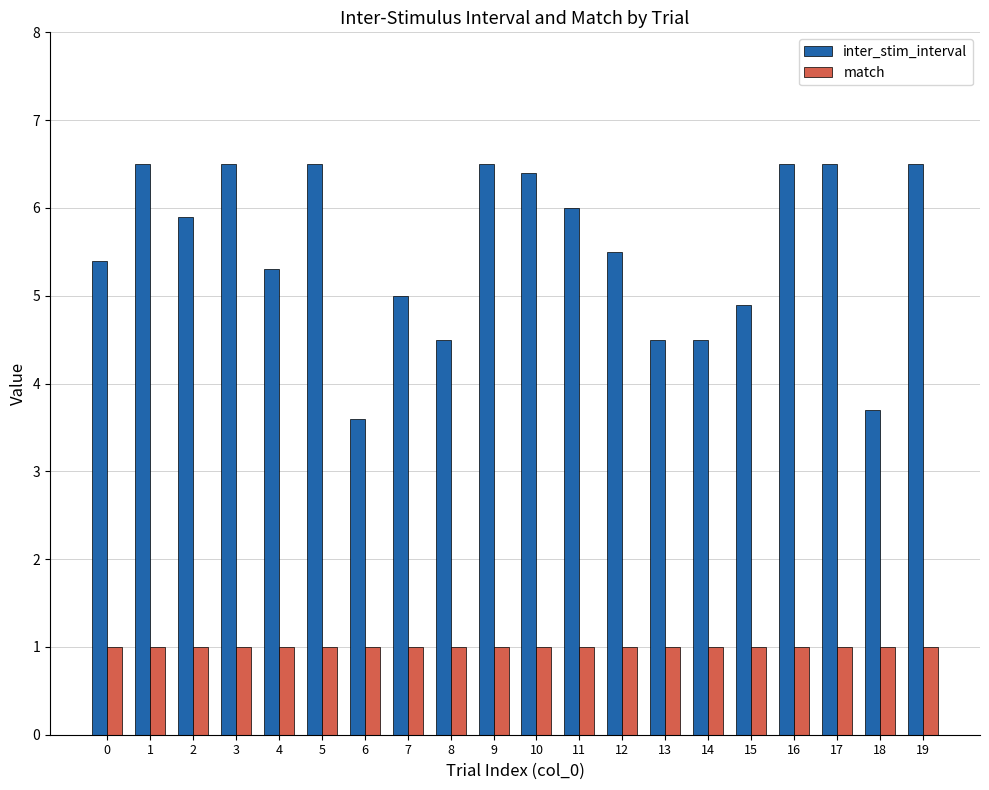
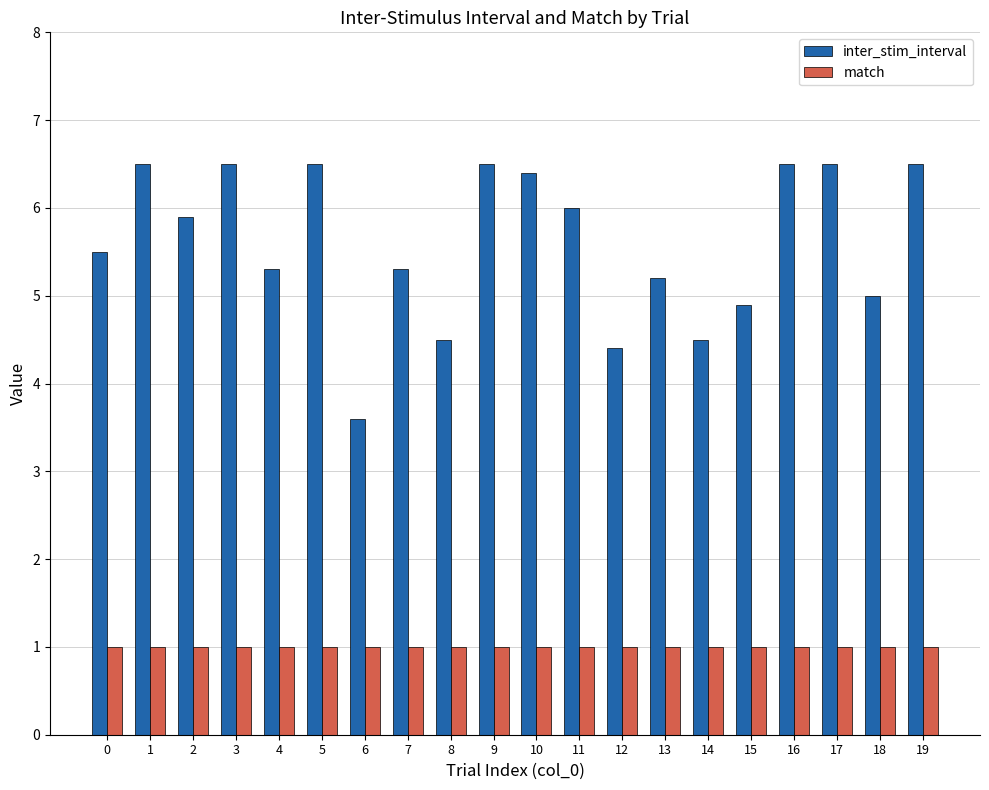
  {
    "inter_stim_interval": {
-     "0": 5.4,
+     "0": 5.5,
      "1": 6.5,
      "2": 5.9,
      "3": 6.5,
      "4": 5.3,
      "5": 6.5,
      "6": 3.6,
-     "7": 5.0,
+     "7": 5.3,
      "8": 4.5,
      "9": 6.5,
      "10": 6.4,
      "11": 6.0,
-     "12": 5.5,
-     "13": 4.5,
+     "12": 4.4,
+     "13": 5.2,
      "14": 4.5,
      "15": 4.9,
      "16": 6.5,
      "17": 6.5,
-     "18": 3.7,
+     "18": 5.0,
      "19": 6.5
    },
    "match": {
      "0": 1.0,
      "1": 1.0,
      "2": 1.0,
      "3": 1.0,
      "4": 1.0,
      "5": 1.0,
      "6": 1.0,
      "7": 1.0,
      "8": 1.0,
      "9": 1.0,
      "10": 1.0,
      "11": 1.0,
      "12": 1.0,
      "13": 1.0,
      "14": 1.0,
      "15": 1.0,
      "16": 1.0,
      "17": 1.0,
      "18": 1.0,
      "19": 1.0
    }
  }
